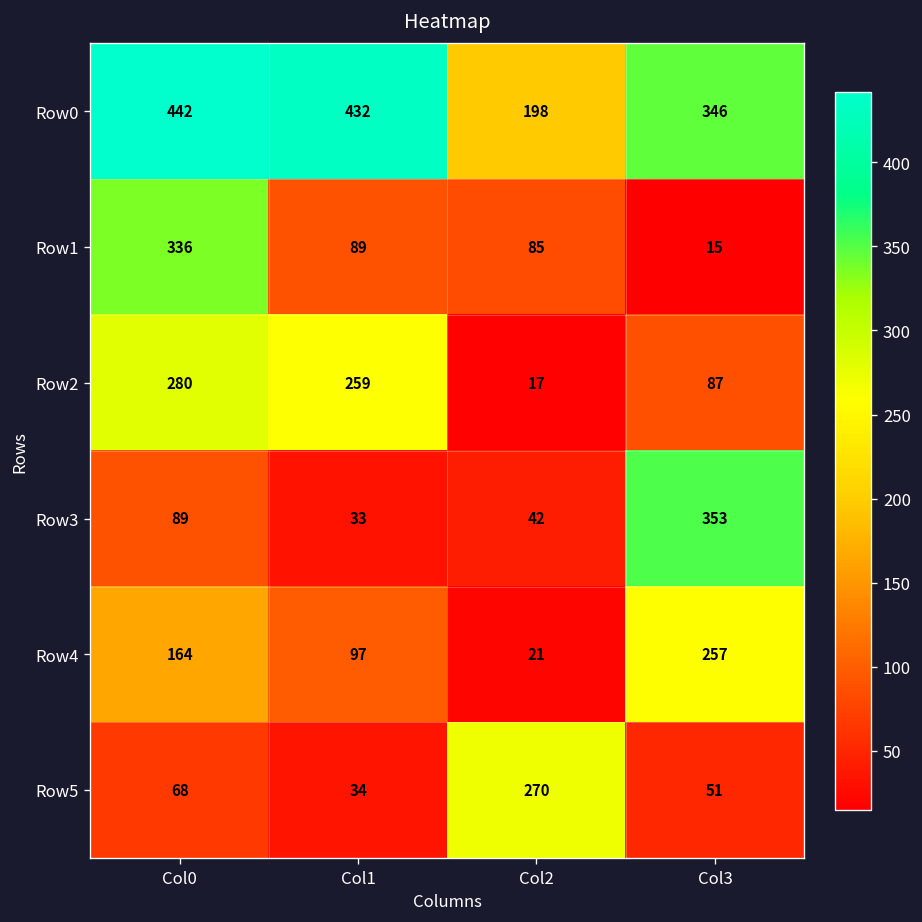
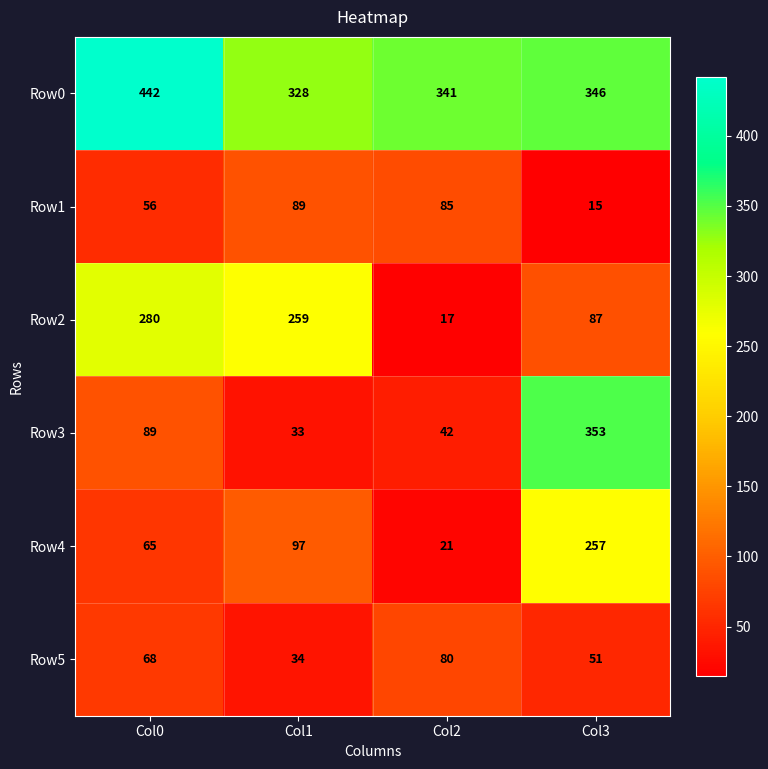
  {
    "Row0": {
      "Col0": 442,
-     "Col1": 432,
-     "Col2": 198,
+     "Col1": 328,
+     "Col2": 341,
      "Col3": 346
    },
    "Row1": {
-     "Col0": 336,
+     "Col0": 56,
      "Col1": 89,
      "Col2": 85,
      "Col3": 15
    },
    "Row2": {
      "Col0": 280,
      "Col1": 259,
      "Col2": 17,
      "Col3": 87
    },
    "Row3": {
      "Col0": 89,
      "Col1": 33,
      "Col2": 42,
      "Col3": 353
    },
    "Row4": {
-     "Col0": 164,
+     "Col0": 65,
      "Col1": 97,
      "Col2": 21,
      "Col3": 257
    },
    "Row5": {
      "Col0": 68,
      "Col1": 34,
-     "Col2": 270,
+     "Col2": 80,
      "Col3": 51
    }
  }
